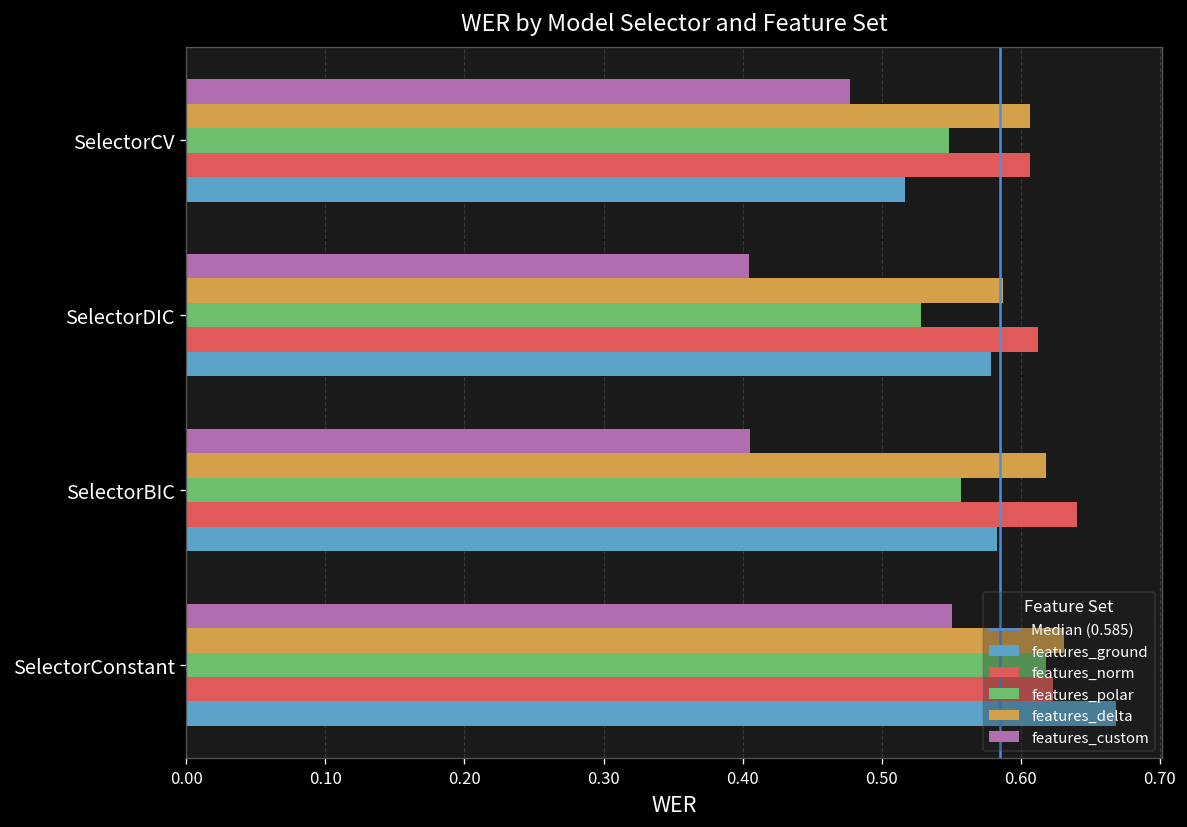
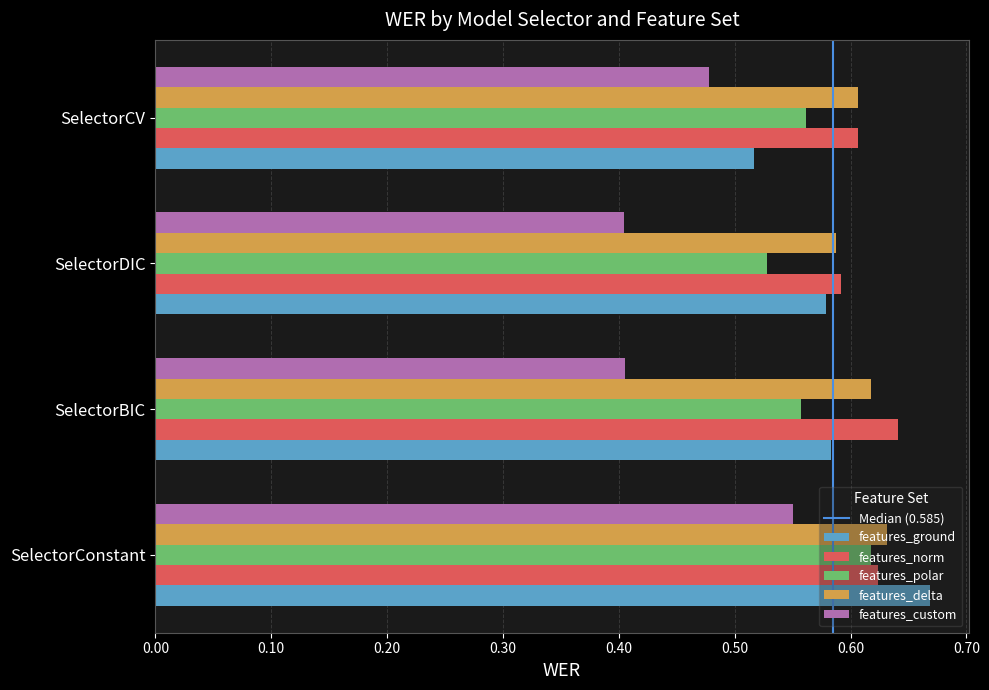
  {
    "features_ground": {
      "SelectorCV": 0.517,
      "SelectorDIC": 0.579,
      "SelectorBIC": 0.583
    },
    "features_norm": {
      "SelectorCV": 0.607,
-     "SelectorDIC": 0.612,
+     "SelectorDIC": 0.592,
      "SelectorBIC": 0.641
    },
    "features_polar": {
-     "SelectorCV": 0.549,
+     "SelectorCV": 0.562,
      "SelectorDIC": 0.528,
      "SelectorBIC": 0.557
    },
    "features_delta": {
      "SelectorCV": 0.607,
      "SelectorDIC": 0.587,
      "SelectorBIC": 0.618
    },
    "features_custom": {
      "SelectorCV": 0.478,
      "SelectorDIC": 0.404,
      "SelectorBIC": 0.406,
      "SelectorConstant": 0.551
    }
  }
